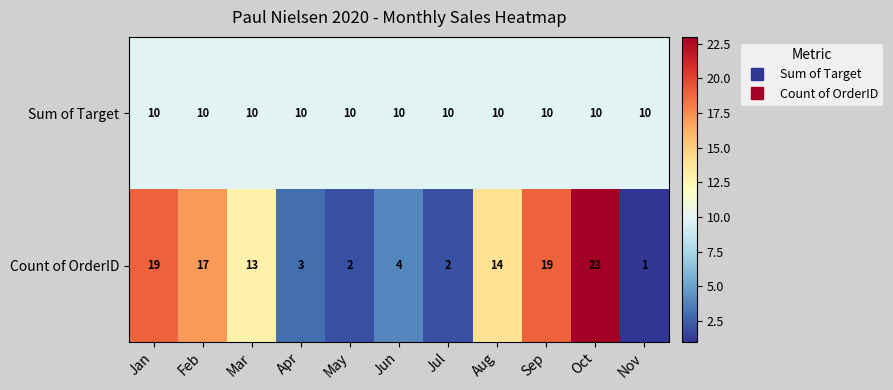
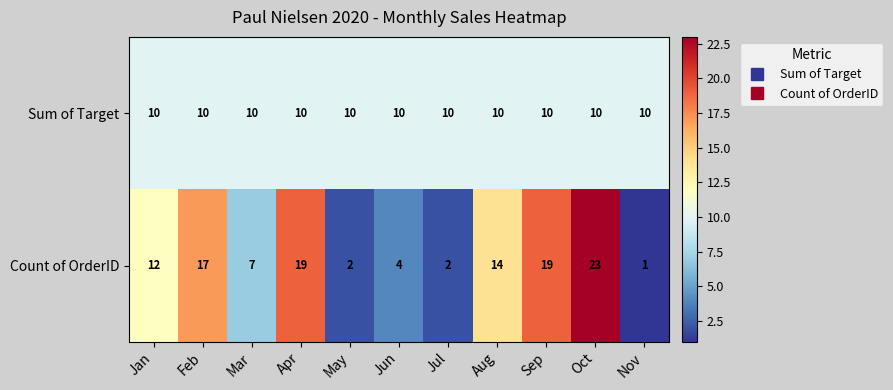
  {
    "Sum of Target": {
      "Jan": 10,
      "Feb": 10,
      "Mar": 10,
      "Apr": 10,
      "May": 10,
      "Jun": 10,
      "Jul": 10,
      "Aug": 10,
      "Sep": 10,
      "Oct": 10,
      "Nov": 10
    },
    "Count of OrderID": {
-     "Jan": 19,
+     "Jan": 12,
      "Feb": 17,
-     "Mar": 13,
-     "Apr": 3,
+     "Mar": 7,
+     "Apr": 19,
      "May": 2,
      "Jun": 4,
      "Jul": 2,
      "Aug": 14,
      "Sep": 19,
      "Oct": 23,
      "Nov": 1
    }
  }
